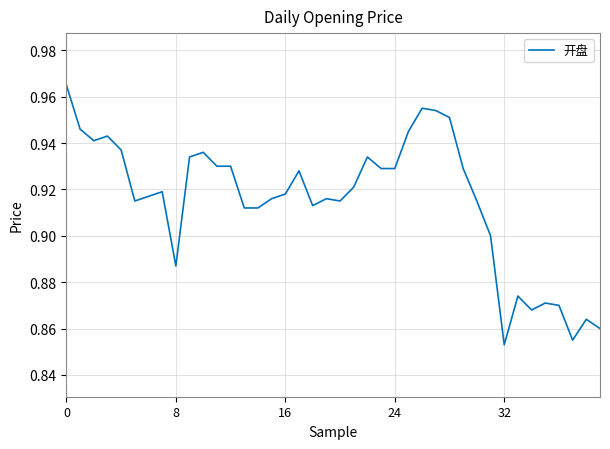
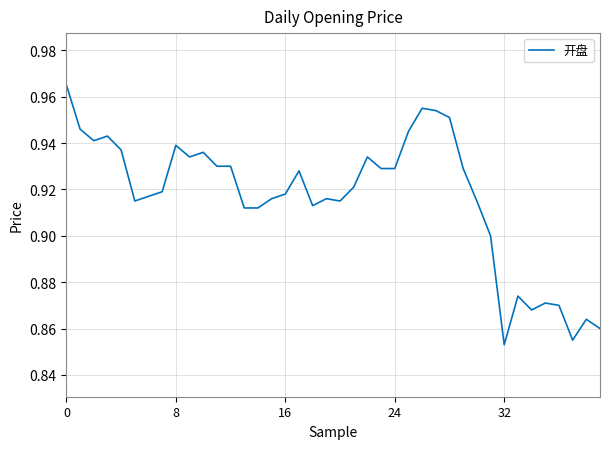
  {
    "0": 0.965,
-   "8": 0.887,
+   "8": 0.939,
    "16": 0.918,
    "24": 0.929,
    "32": 0.853
  }
